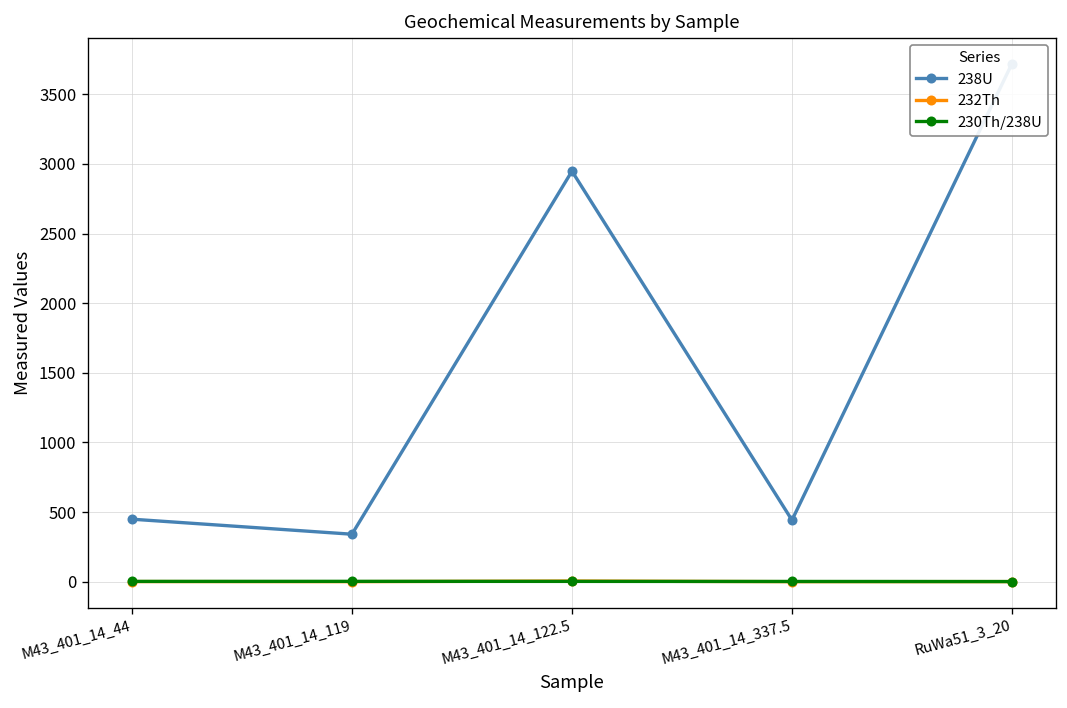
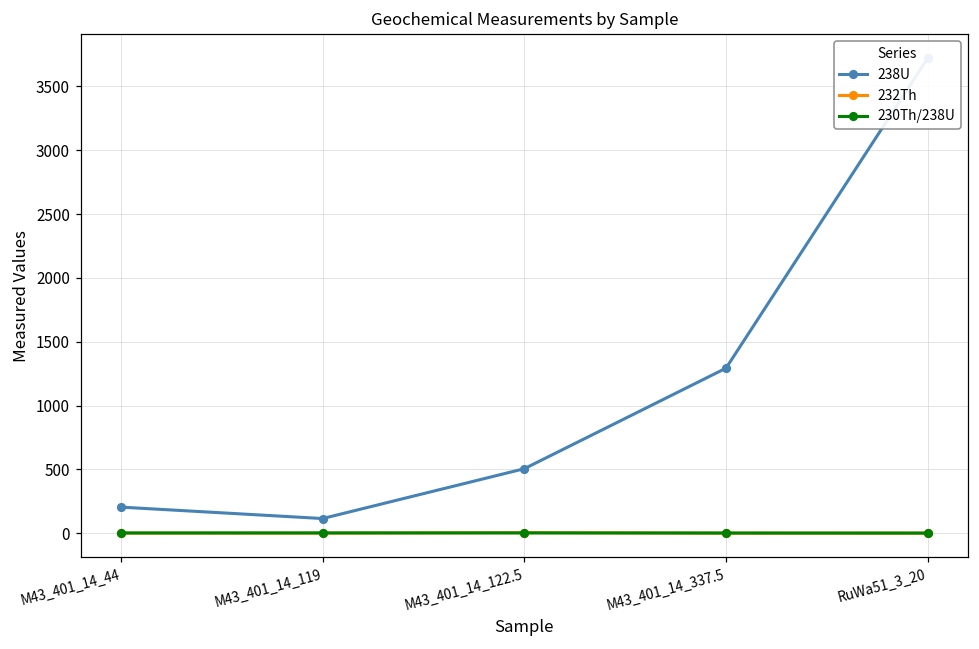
  {
    "238U": {
-     "M43_401_14_44": 450,
-     "M43_401_14_119": 340,
-     "M43_401_14_122.5": 2950,
-     "M43_401_14_337.5": 440
+     "M43_401_14_44": 200,
+     "M43_401_14_119": 110,
+     "M43_401_14_122.5": 510,
+     "M43_401_14_337.5": 1290
    }
  }
